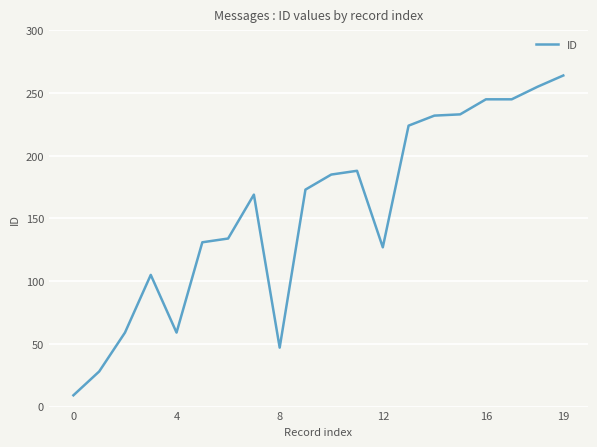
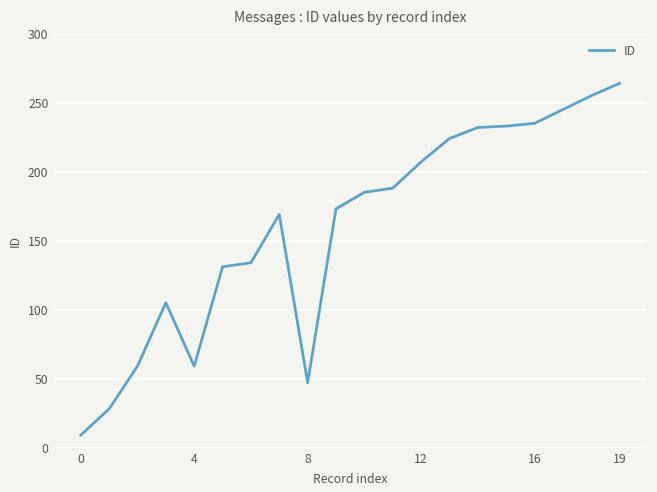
  {
    "0": 9,
    "4": 59,
    "8": 47,
-   "12": 127,
-   "16": 245,
+   "12": 207,
+   "16": 235,
    "19": 264
  }
